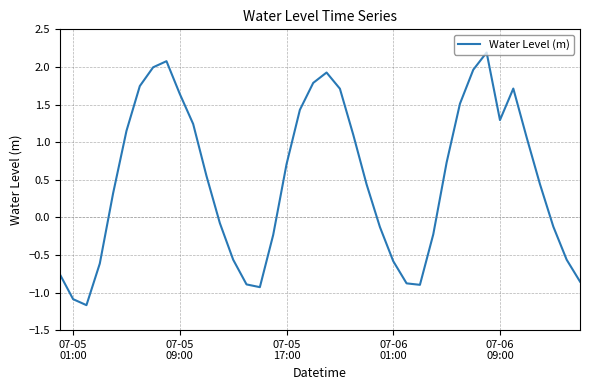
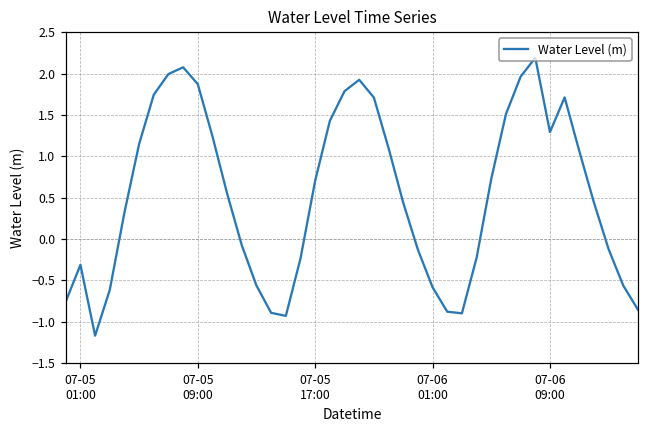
  {
-   "07-05 01:00": -1.1,
-   "07-05 09:00": 1.6,
+   "07-05 01:00": -0.3,
+   "07-05 09:00": 1.9,
    "07-05 17:00": 0.7,
    "07-06 01:00": -0.6,
    "07-06 09:00": 1.3
  }
